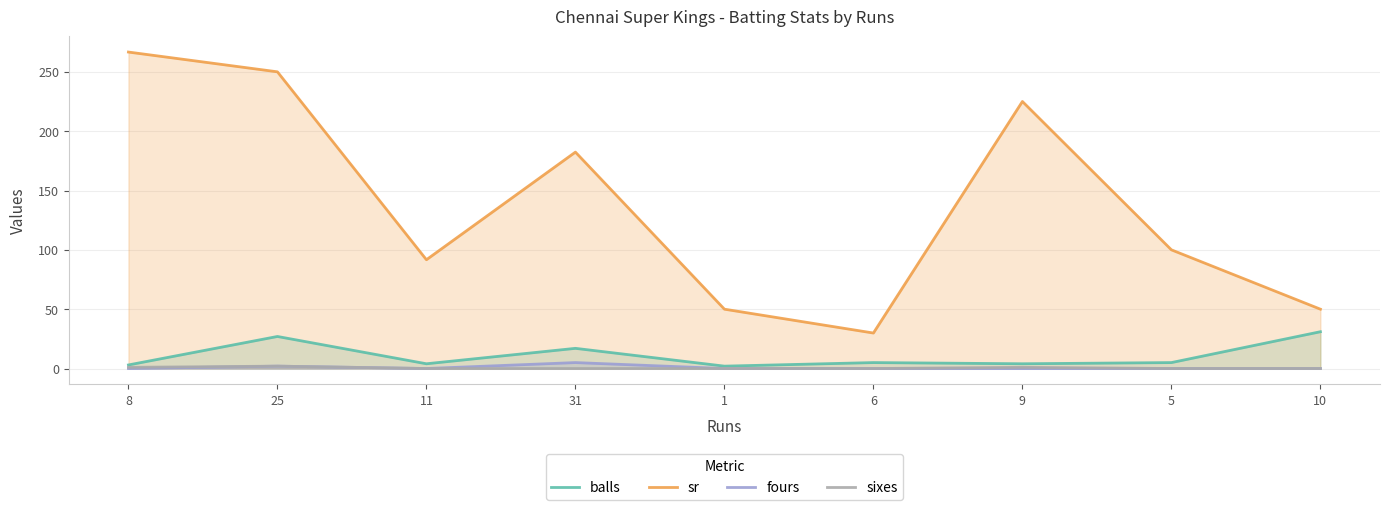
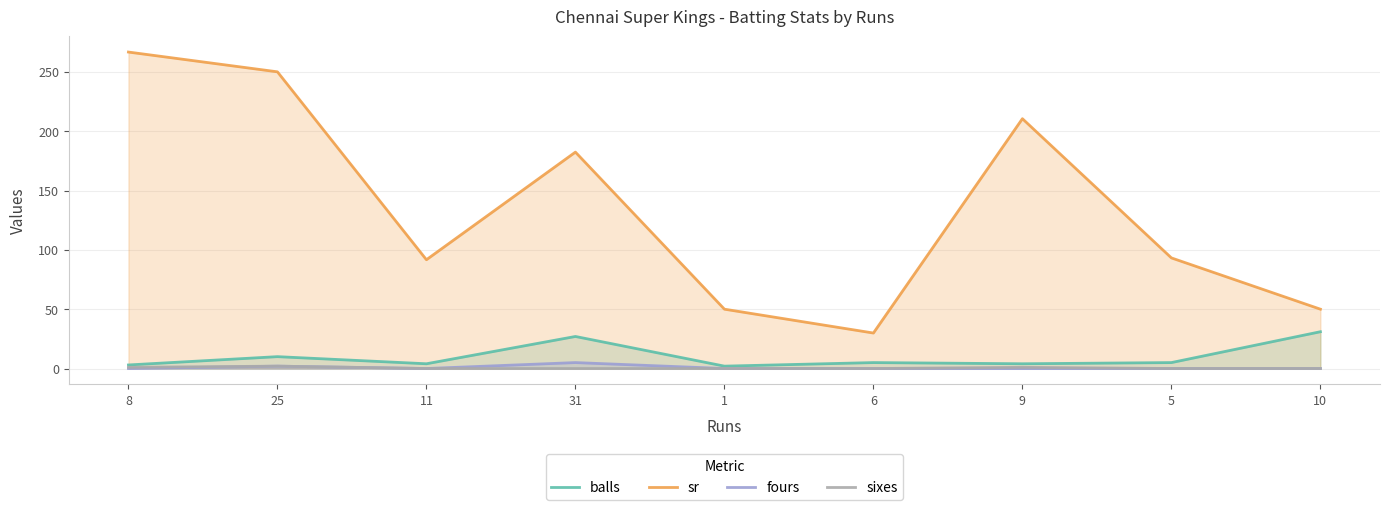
  {
    "balls": {
-     "25": 27,
+     "25": 10,
      "11": 4,
-     "31": 17,
+     "31": 27,
      "6": 5,
      "9": 4,
      "5": 5,
      "10": 31
    },
    "sr": {
      "8": 267,
      "25": 250,
      "11": 92,
      "31": 182,
      "1": 50,
      "6": 30,
-     "9": 225,
-     "5": 100,
+     "9": 211,
+     "5": 93,
      "10": 50
    }
  }
